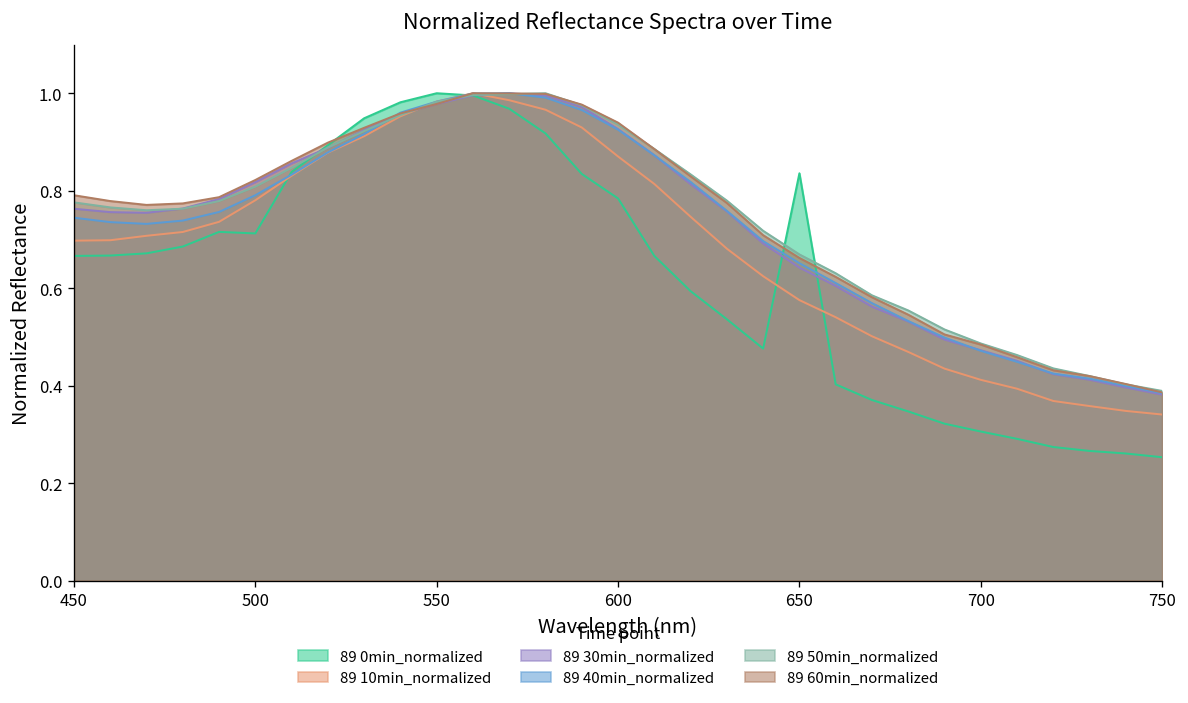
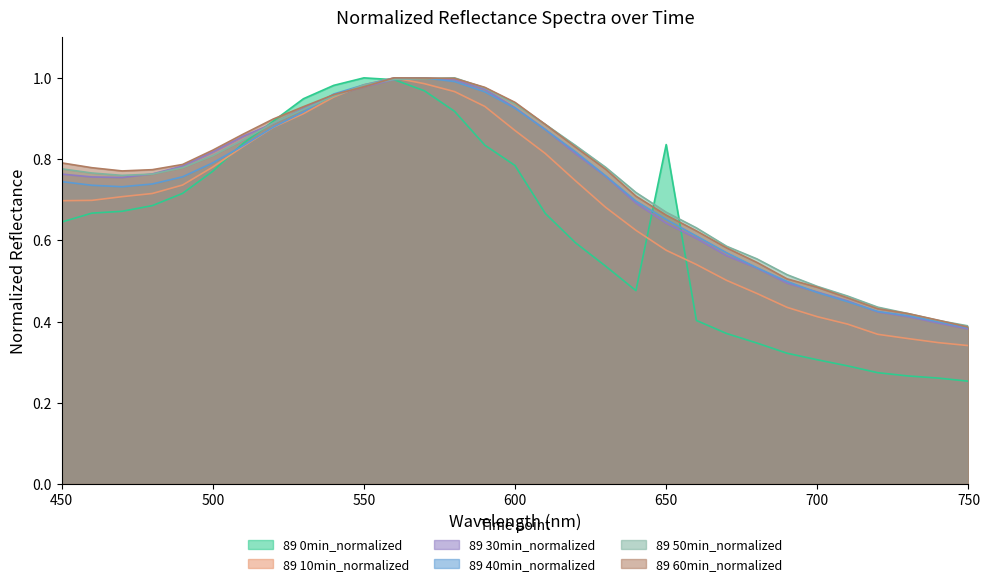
  {
    "89 0min_normalized": {
-     "450": 0.67,
-     "500": 0.71,
+     "450": 0.64,
+     "500": 0.77,
      "550": 1.00,
      "600": 0.78,
      "650": 0.84,
      "700": 0.31,
      "750": 0.25
    }
  }
